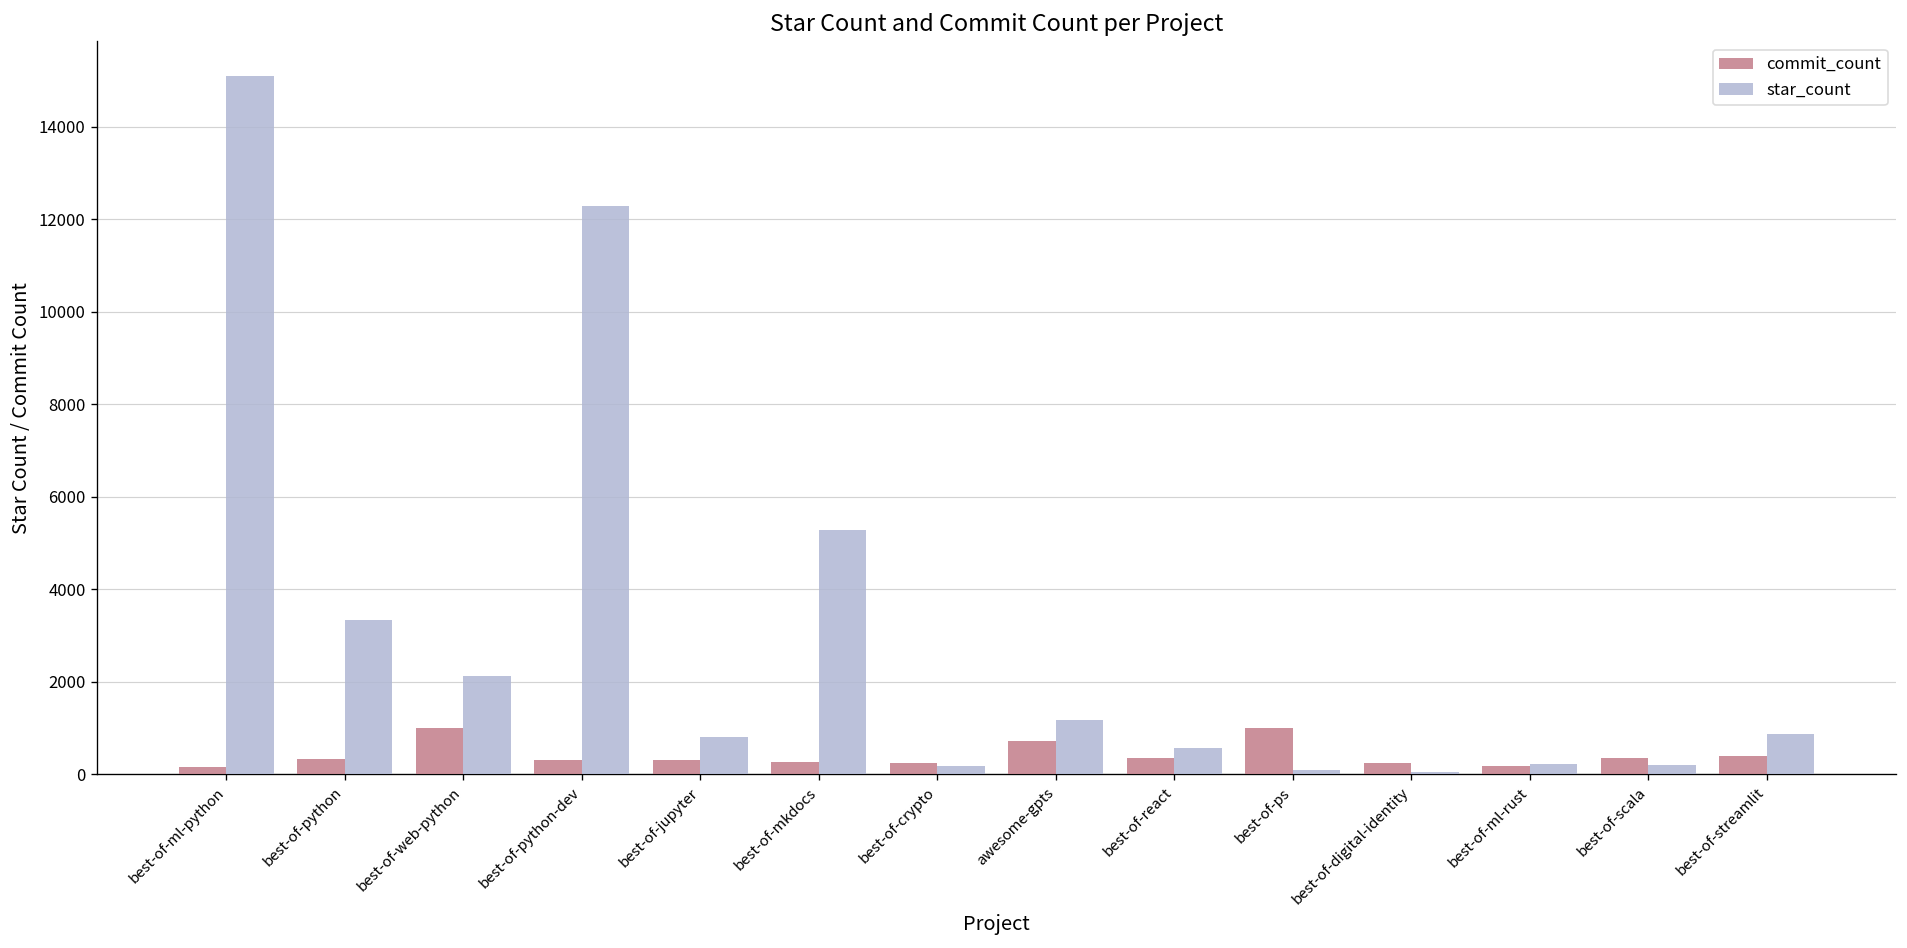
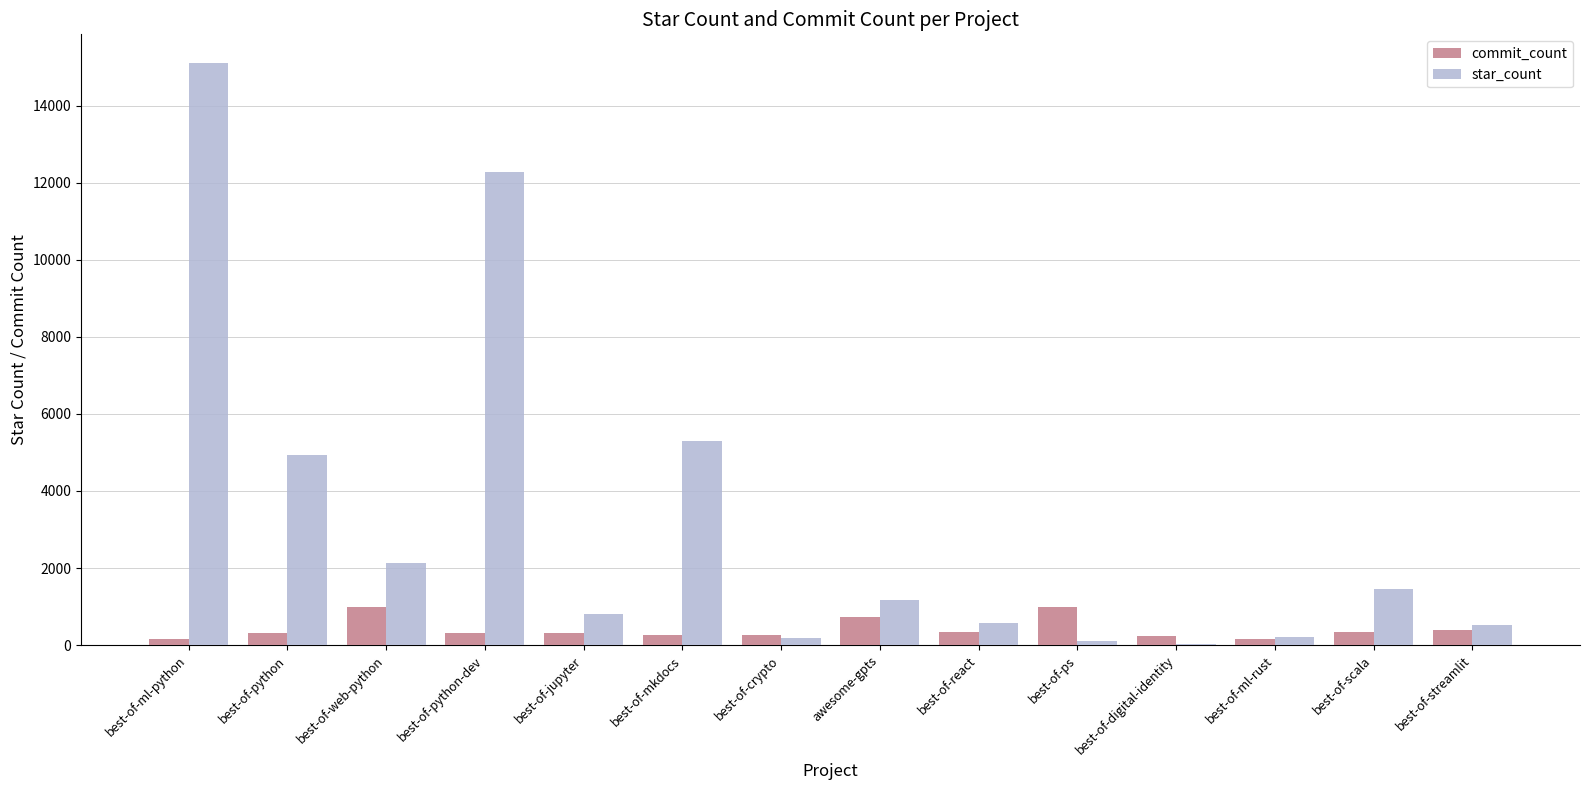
  {
    "commit_count": {
      "best-of-ml-python": 100,
      "best-of-python": 300,
      "best-of-web-python": 1000,
      "best-of-python-dev": 300,
      "best-of-jupyter": 300,
      "best-of-mkdocs": 300,
      "best-of-crypto": 300,
      "awesome-gpts": 700,
      "best-of-react": 300,
      "best-of-ps": 1000,
      "best-of-digital-identity": 200,
      "best-of-ml-rust": 200,
      "best-of-scala": 300,
      "best-of-streamlit": 400
    },
    "star_count": {
      "best-of-ml-python": 15100,
-     "best-of-python": 3300,
+     "best-of-python": 4900,
      "best-of-web-python": 2100,
      "best-of-python-dev": 12300,
      "best-of-jupyter": 800,
      "best-of-mkdocs": 5300,
      "best-of-crypto": 200,
      "awesome-gpts": 1200,
      "best-of-react": 600,
      "best-of-ps": 100,
      "best-of-ml-rust": 200,
-     "best-of-scala": 200,
-     "best-of-streamlit": 900
+     "best-of-scala": 1500,
+     "best-of-streamlit": 500
    }
  }
